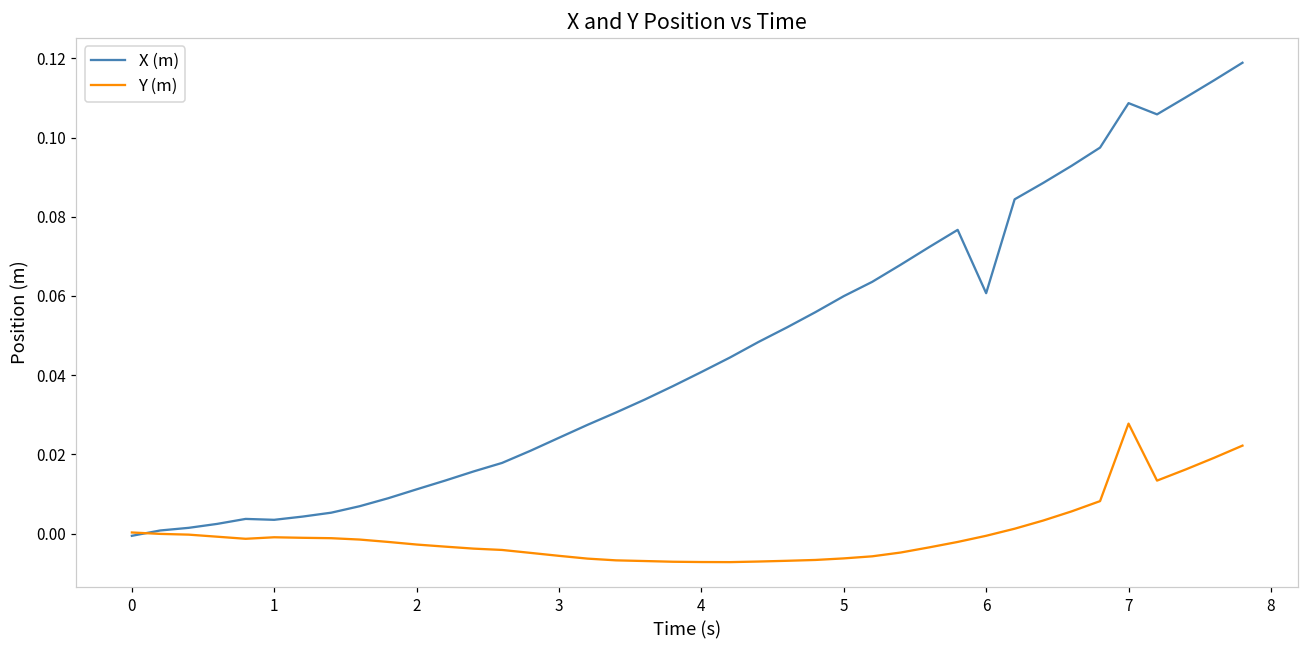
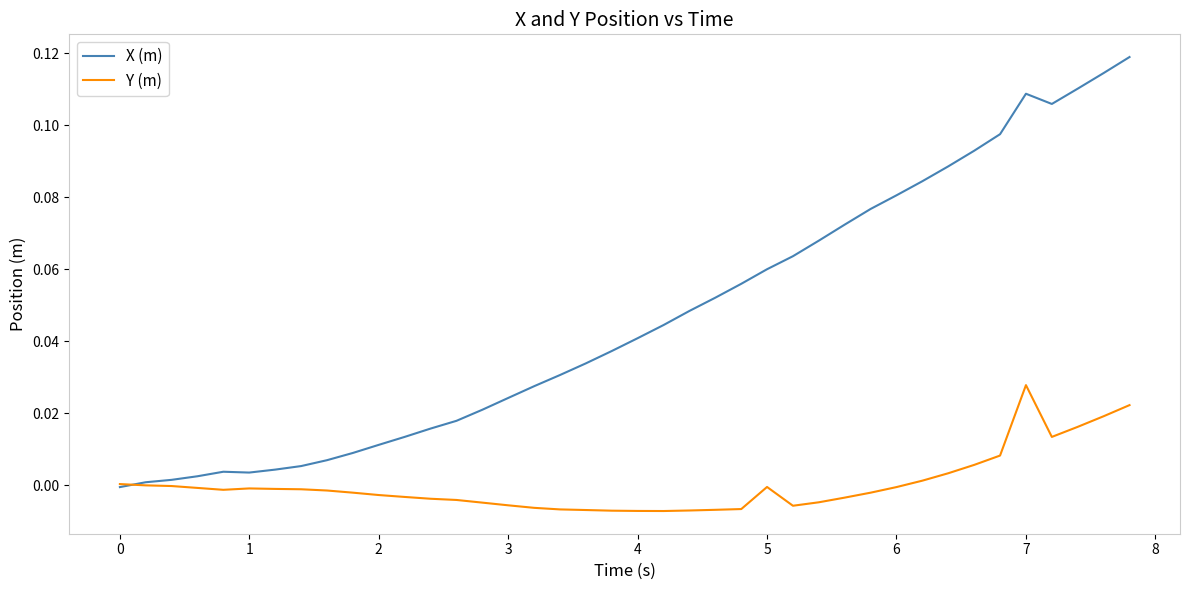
  {
    "X (m)": {
      "0": -0.001,
      "1": 0.003,
      "2": 0.011,
      "3": 0.024,
      "4": 0.041,
      "5": 0.060,
-     "6": 0.061,
+     "6": 0.080,
      "7": 0.109
    },
    "Y (m)": {
      "0": 0.000,
      "1": -0.001,
      "2": -0.003,
      "3": -0.006,
      "4": -0.007,
-     "5": -0.006,
+     "5": -0.001,
      "6": -0.001,
      "7": 0.028
    }
  }
